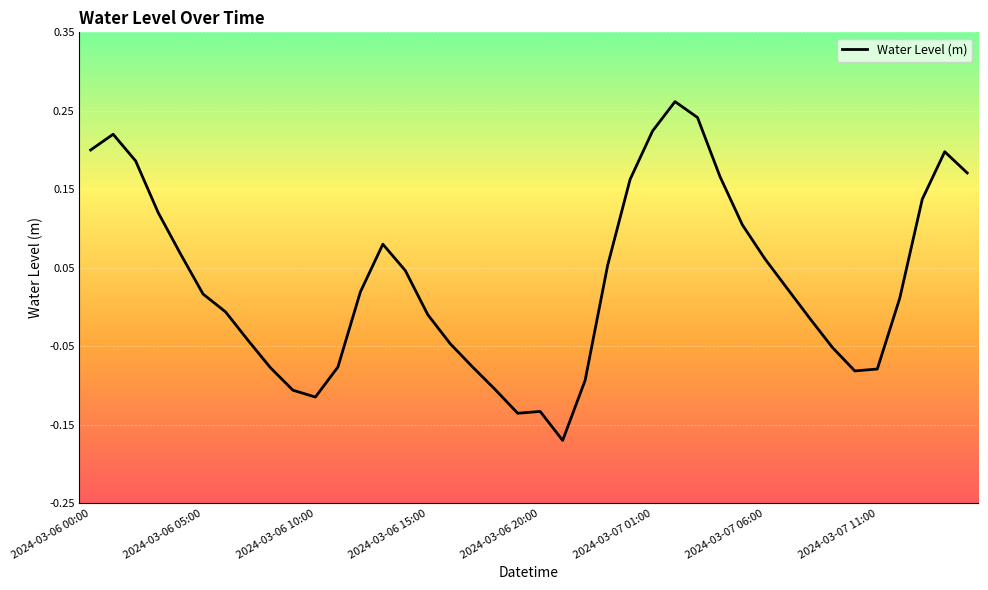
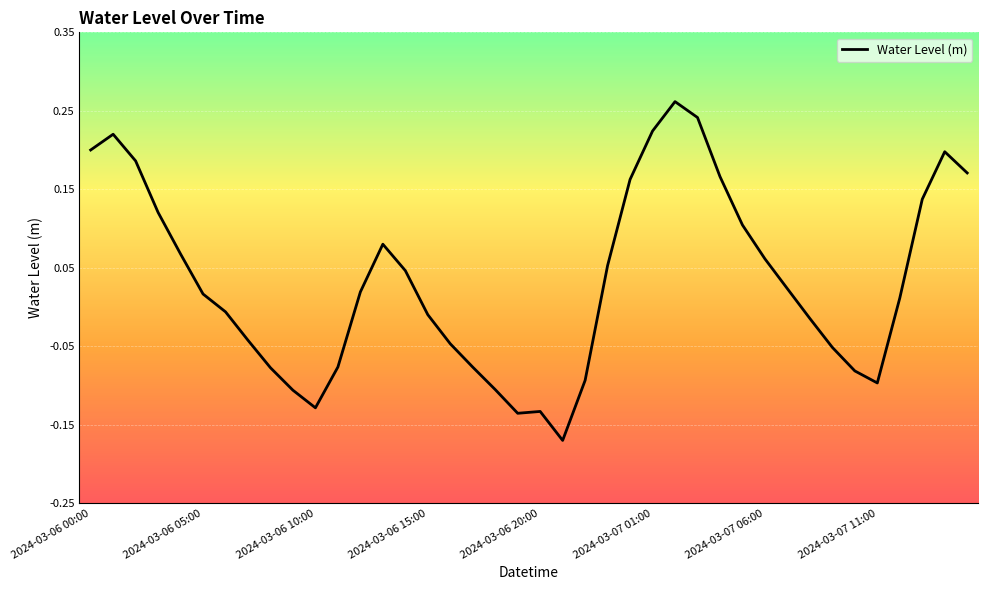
  {
    "2024-03-06 00:00": 0.20,
    "2024-03-06 05:00": 0.02,
-   "2024-03-06 10:00": -0.11,
+   "2024-03-06 10:00": -0.13,
    "2024-03-06 15:00": -0.01,
    "2024-03-06 20:00": -0.13,
    "2024-03-07 01:00": 0.22,
    "2024-03-07 06:00": 0.06,
-   "2024-03-07 11:00": -0.08
+   "2024-03-07 11:00": -0.10
  }
